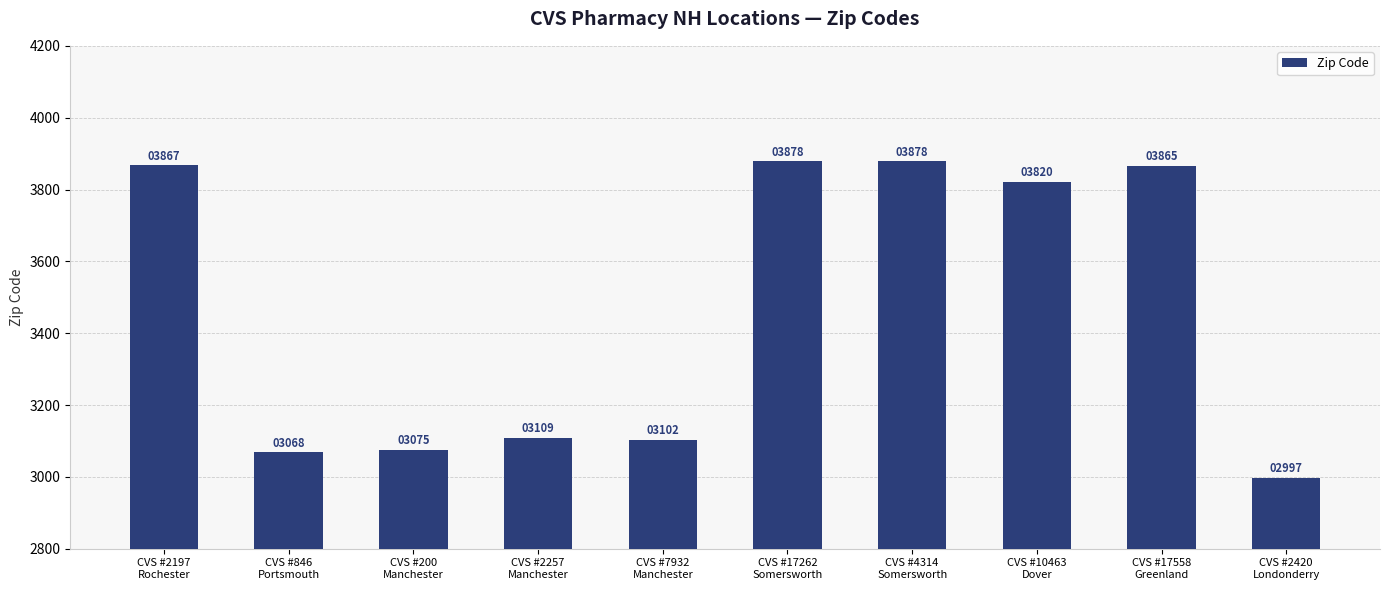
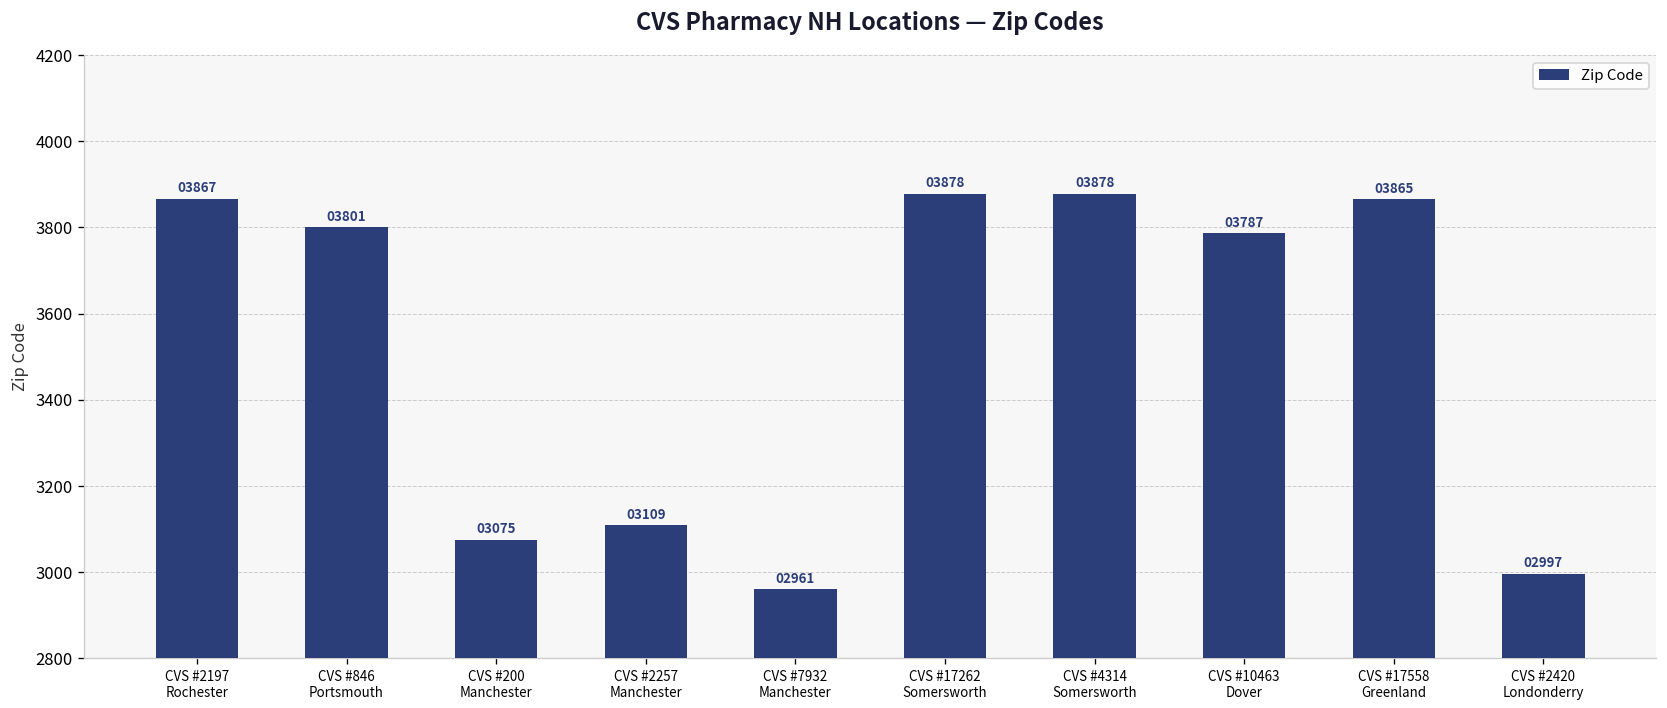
  {
    "CVS #2197 Rochester": "03867",
-   "CVS #846 Portsmouth": "03068",
+   "CVS #846 Portsmouth": "03801",
    "CVS #200 Manchester": "03075",
    "CVS #2257 Manchester": "03109",
-   "CVS #7932 Manchester": "03102",
+   "CVS #7932 Manchester": "02961",
    "CVS #17262 Somersworth": "03878",
    "CVS #4314 Somersworth": "03878",
-   "CVS #10463 Dover": "03820",
+   "CVS #10463 Dover": "03787",
    "CVS #17558 Greenland": "03865",
    "CVS #2420 Londonderry": "02997"
  }
